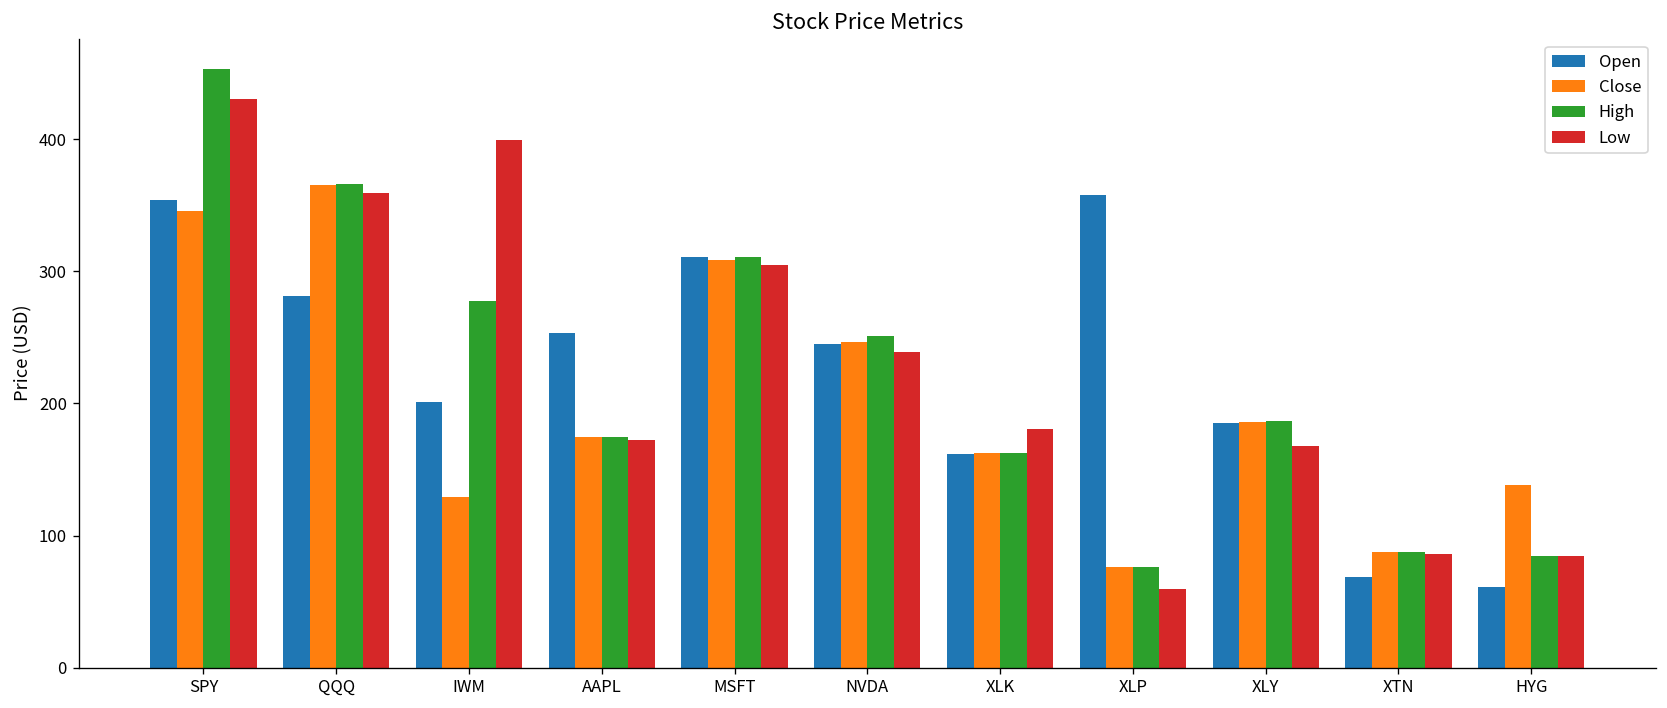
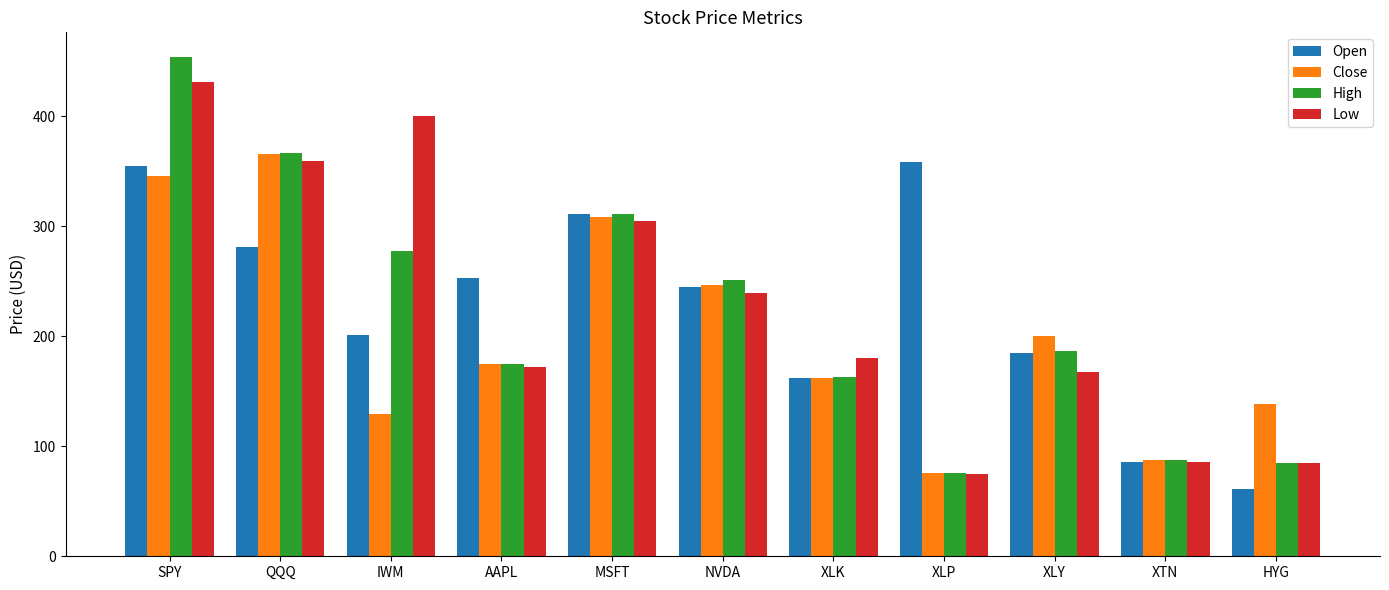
  {
    "Open": {
      "SPY": 354,
      "QQQ": 281,
      "IWM": 201,
      "AAPL": 253,
      "MSFT": 311,
      "NVDA": 245,
      "XLK": 162,
      "XLP": 358,
      "XLY": 185,
-     "XTN": 69,
+     "XTN": 86,
      "HYG": 61
    },
    "Close": {
      "SPY": 346,
      "QQQ": 366,
      "IWM": 129,
      "AAPL": 174,
      "MSFT": 308,
      "NVDA": 246,
      "XLK": 162,
      "XLP": 76,
-     "XLY": 186,
+     "XLY": 200,
      "XTN": 88,
      "HYG": 138
    },
    "High": {
      "SPY": 454,
      "QQQ": 366,
      "IWM": 278,
      "AAPL": 175,
      "MSFT": 311,
      "NVDA": 251,
      "XLK": 163,
      "XLP": 76,
      "XLY": 186,
      "XTN": 88,
      "HYG": 85
    },
    "Low": {
      "SPY": 431,
      "QQQ": 359,
      "IWM": 400,
      "AAPL": 172,
      "MSFT": 305,
      "NVDA": 239,
      "XLK": 180,
-     "XLP": 60,
+     "XLP": 75,
      "XLY": 168,
      "XTN": 86,
      "HYG": 84
    }
  }
